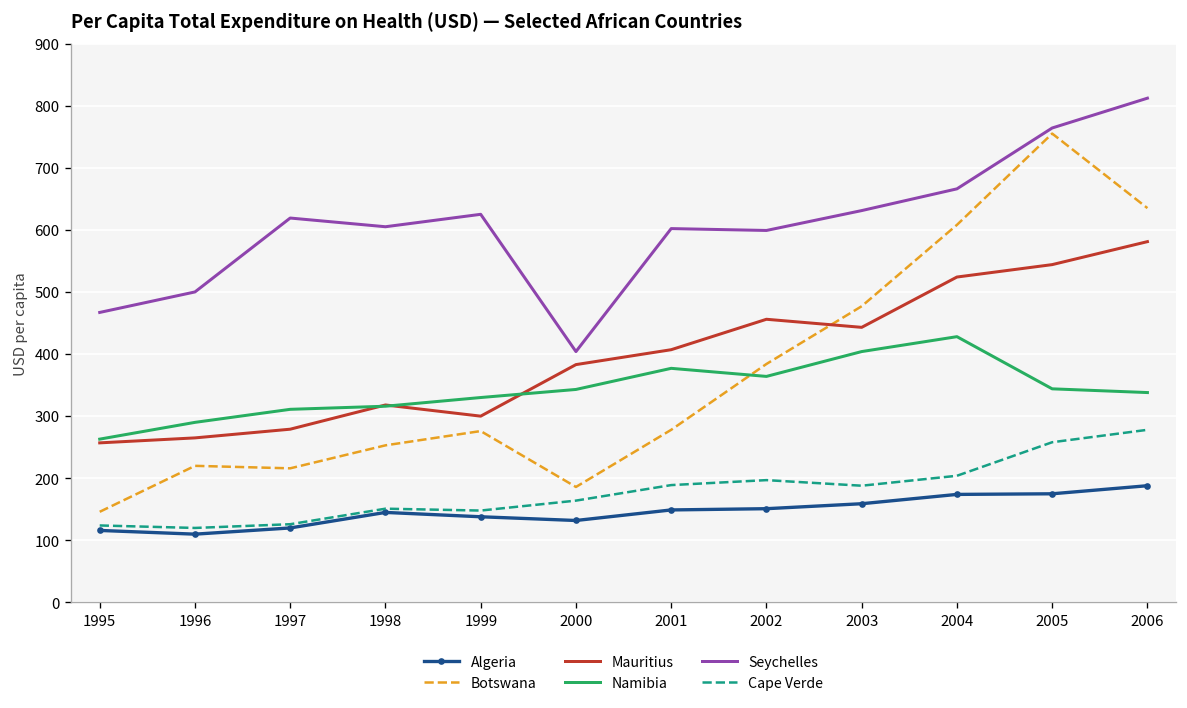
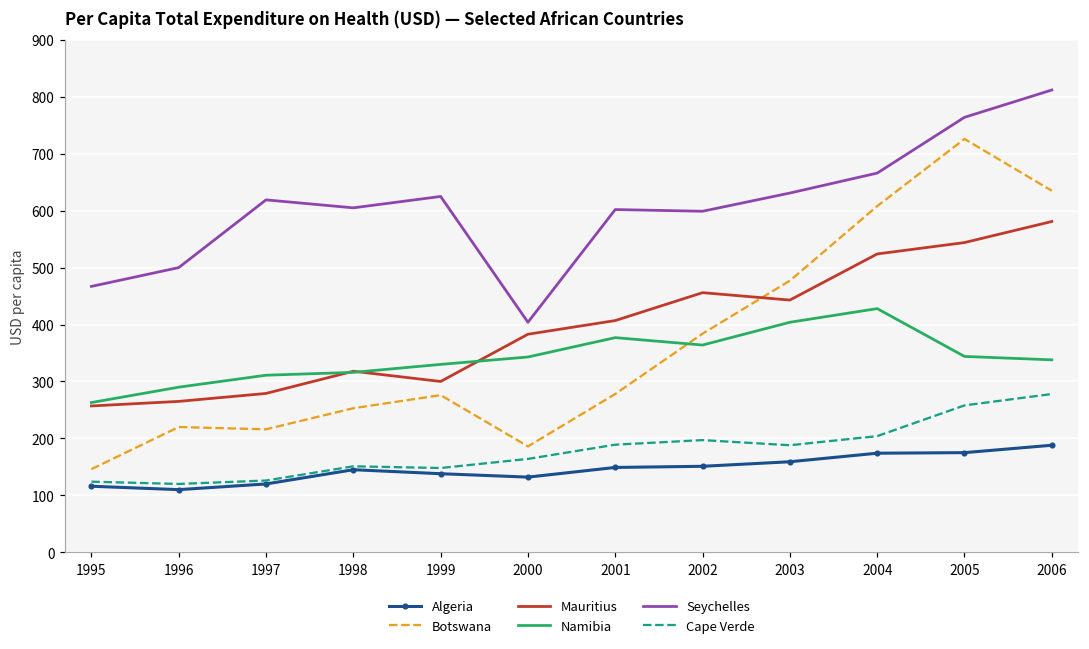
  {
    "Algeria": {
      "1995": 120,
      "1996": 110,
      "1997": 120,
      "1998": 150,
      "1999": 140,
      "2000": 130,
      "2001": 150,
      "2002": 150,
      "2003": 160,
      "2004": 170,
      "2005": 180,
      "2006": 190
    },
    "Botswana": {
      "1995": 150,
      "1996": 220,
      "1997": 220,
      "1998": 250,
      "1999": 280,
      "2000": 190,
      "2001": 280,
      "2002": 380,
      "2003": 480,
      "2004": 610,
-     "2005": 760,
+     "2005": 730,
      "2006": 640
    },
    "Mauritius": {
      "1995": 260,
      "1996": 270,
      "1997": 280,
      "1999": 300,
      "2000": 380,
      "2001": 410,
      "2002": 460,
      "2003": 440,
      "2004": 520,
      "2005": 540,
      "2006": 580
    },
    "Seychelles": {
      "1995": 470,
      "1996": 500,
      "1997": 620,
      "1998": 610,
      "1999": 630,
      "2000": 400,
      "2001": 600,
      "2002": 600,
      "2003": 630,
      "2004": 670,
      "2005": 760,
      "2006": 810
    }
  }
